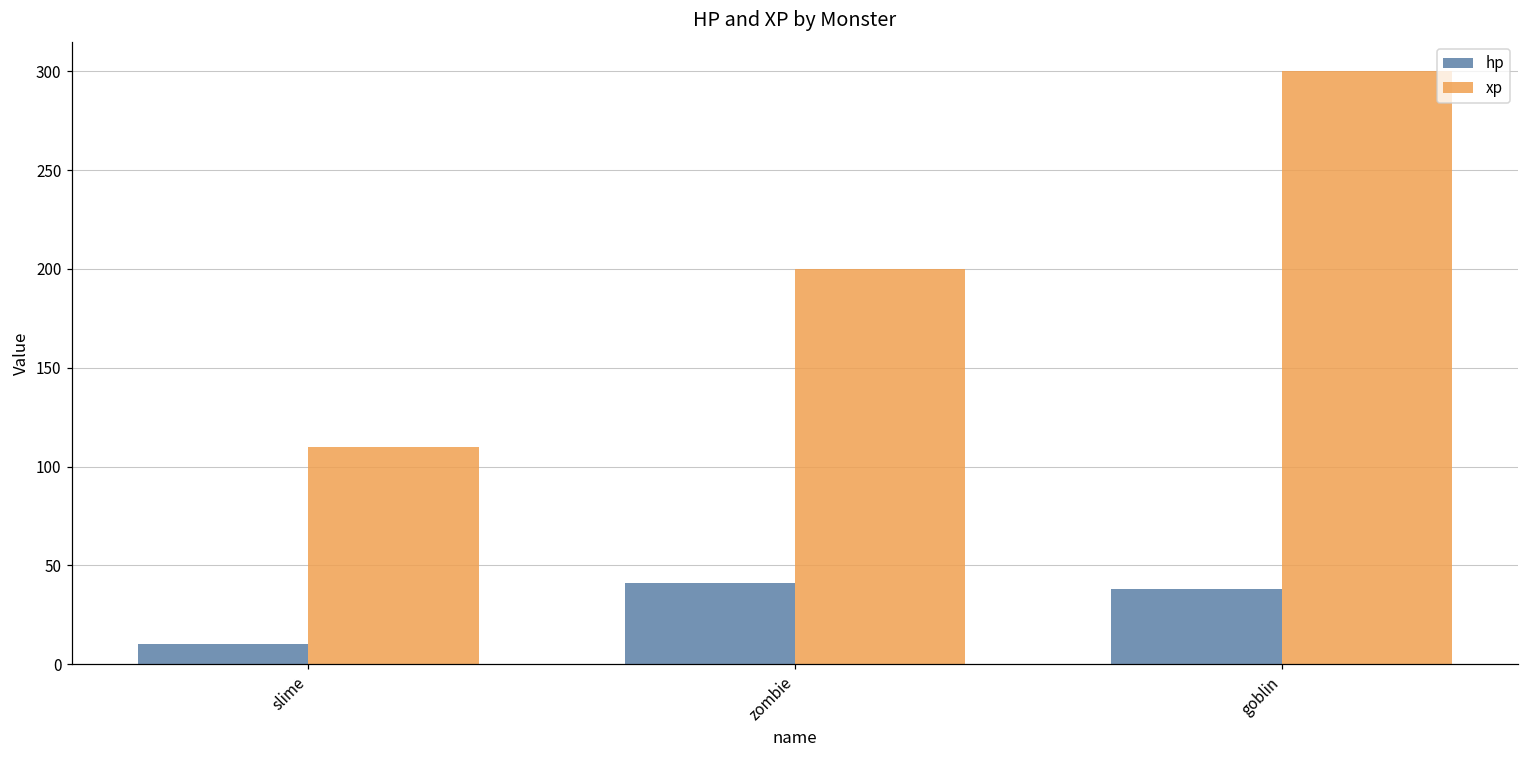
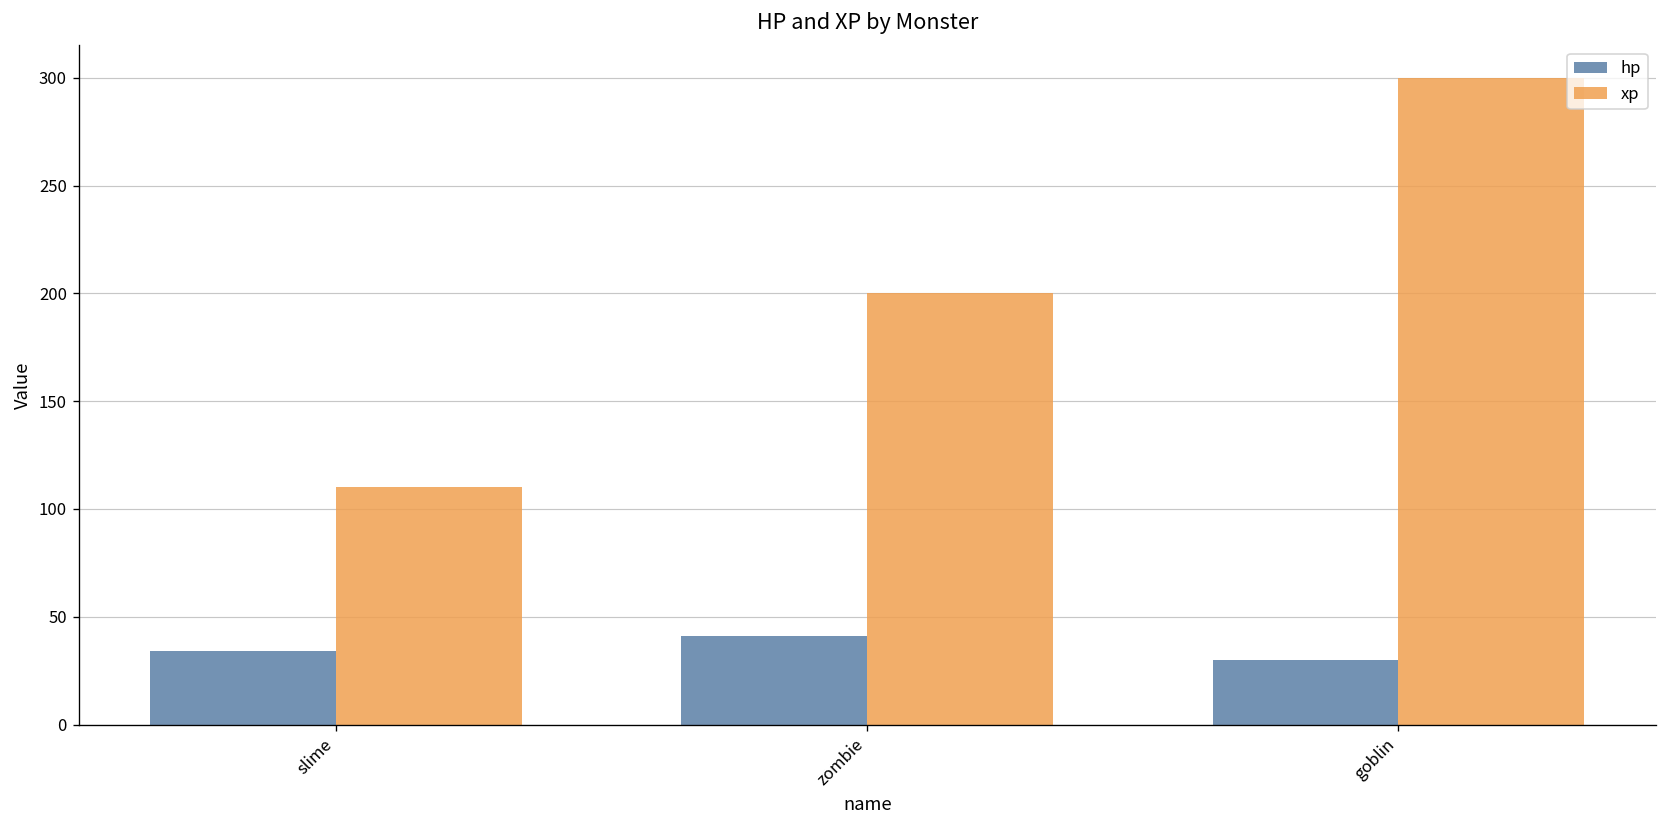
  {
    "hp": {
-     "slime": 10,
+     "slime": 34,
      "zombie": 41,
-     "goblin": 38
+     "goblin": 30
    },
    "xp": {
      "slime": 110,
      "zombie": 200,
      "goblin": 300
    }
  }
